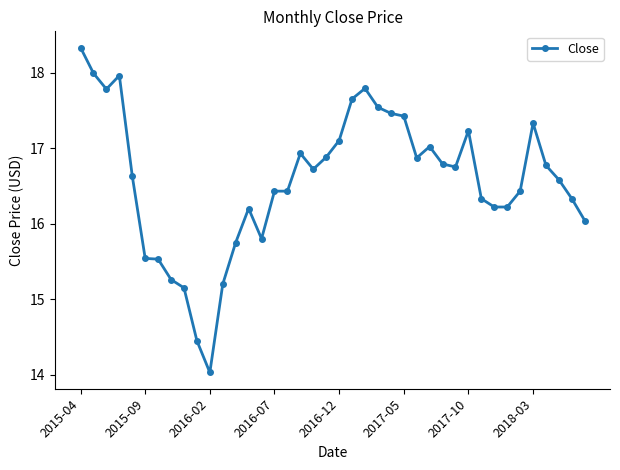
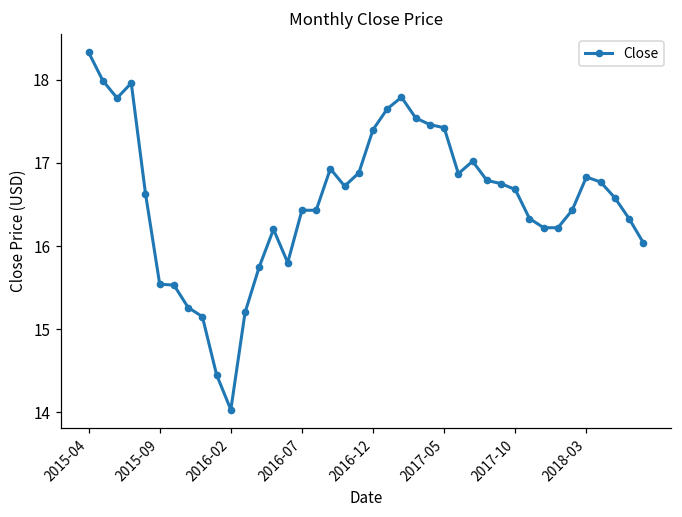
  {
    "2015-04": 18.3,
    "2015-09": 15.5,
    "2016-02": 14.0,
    "2016-07": 16.4,
-   "2016-12": 17.1,
+   "2016-12": 17.4,
    "2017-05": 17.4,
-   "2017-10": 17.2,
-   "2018-03": 17.3
+   "2017-10": 16.7,
+   "2018-03": 16.8
  }
